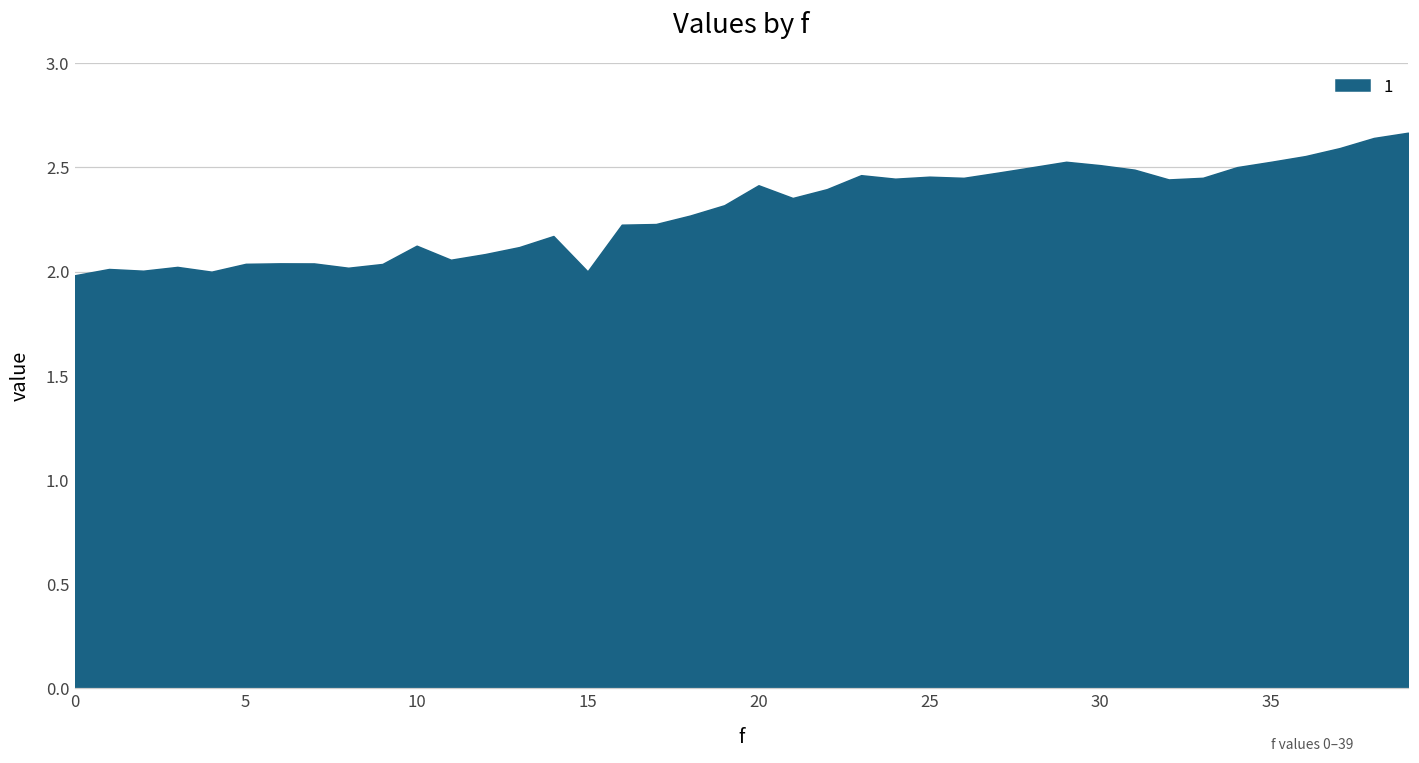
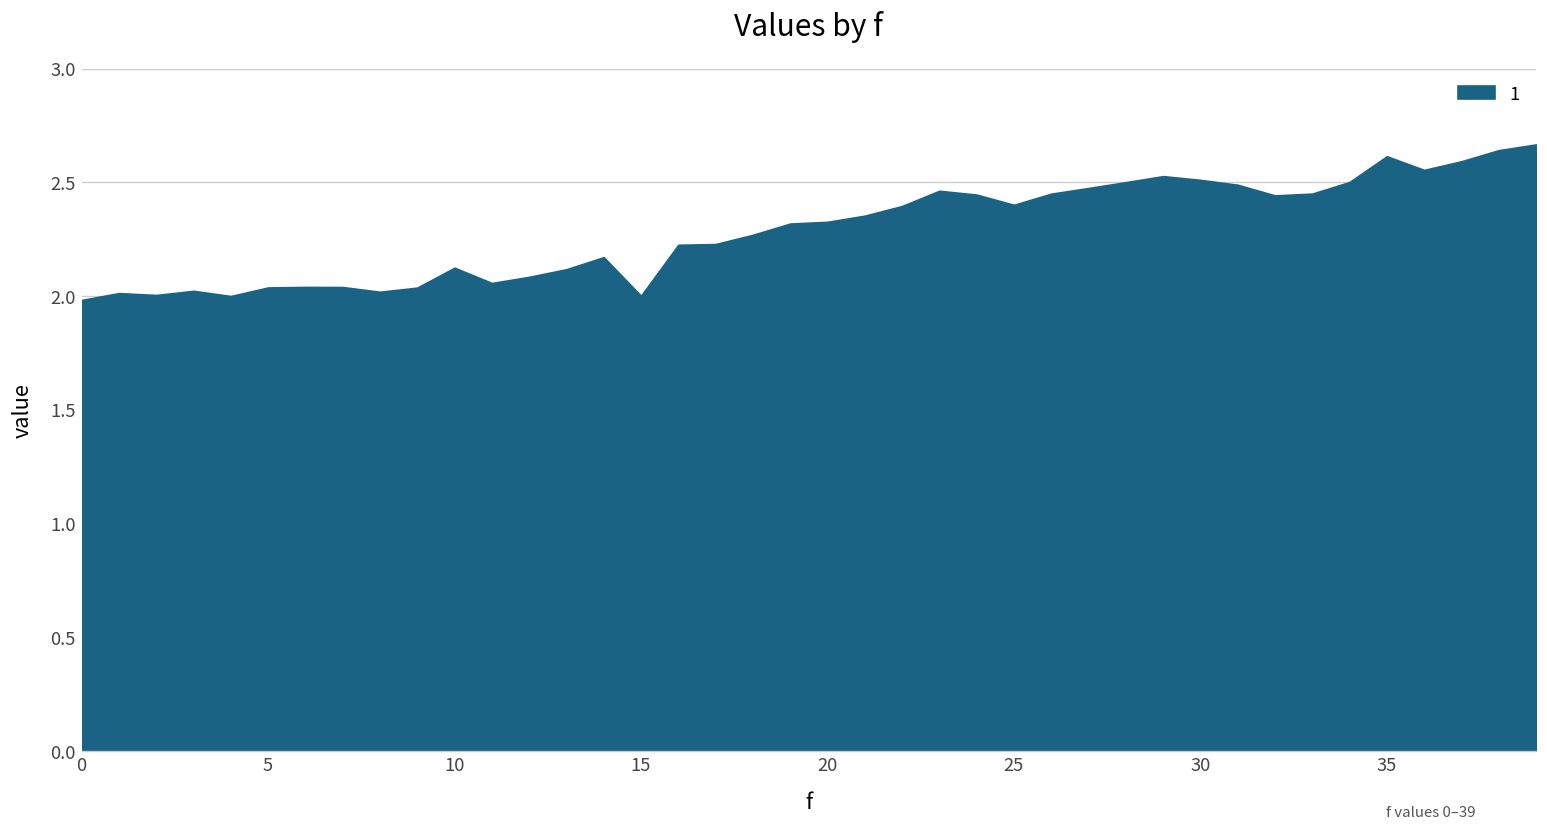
  {
    "0": 1.98,
    "5": 2.04,
    "10": 2.12,
    "15": 2.00,
-   "20": 2.41,
-   "25": 2.46,
+   "20": 2.33,
+   "25": 2.40,
    "30": 2.51,
-   "35": 2.53
+   "35": 2.61
  }
